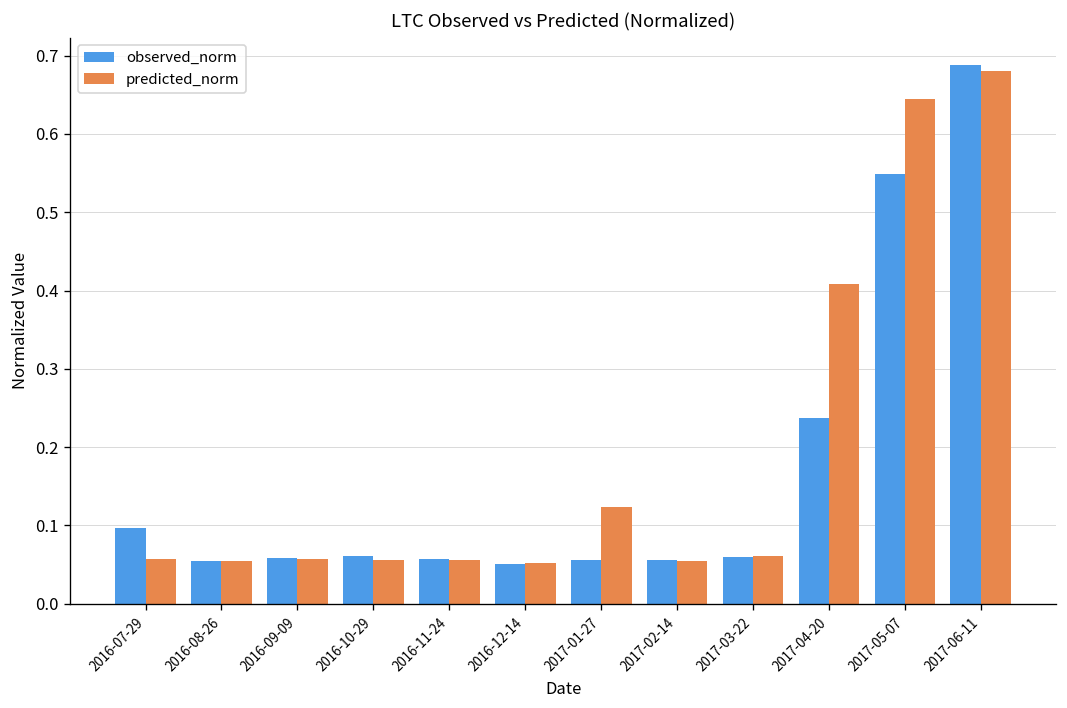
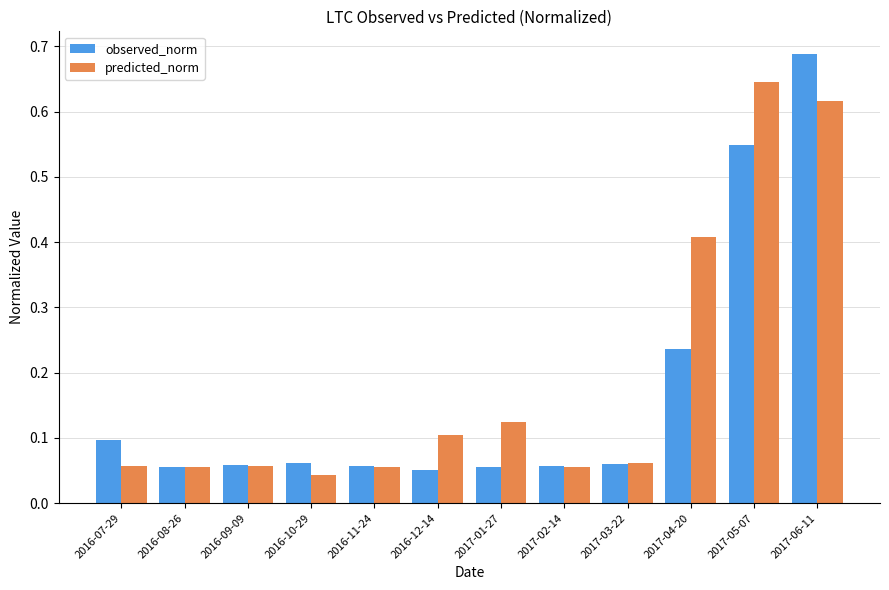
  {
    "observed_norm": {
      "2016-07-29": 0.10,
      "2016-08-26": 0.05,
      "2016-09-09": 0.06,
      "2016-10-29": 0.06,
      "2016-11-24": 0.06,
      "2016-12-14": 0.05,
      "2017-01-27": 0.06,
      "2017-02-14": 0.06,
      "2017-03-22": 0.06,
      "2017-04-20": 0.24,
      "2017-05-07": 0.55,
      "2017-06-11": 0.69
    },
    "predicted_norm": {
      "2016-07-29": 0.06,
      "2016-08-26": 0.05,
      "2016-09-09": 0.06,
-     "2016-10-29": 0.06,
+     "2016-10-29": 0.04,
      "2016-11-24": 0.06,
-     "2016-12-14": 0.05,
+     "2016-12-14": 0.11,
      "2017-01-27": 0.12,
      "2017-02-14": 0.05,
      "2017-03-22": 0.06,
      "2017-04-20": 0.41,
      "2017-05-07": 0.64,
-     "2017-06-11": 0.68
+     "2017-06-11": 0.62
    }
  }
